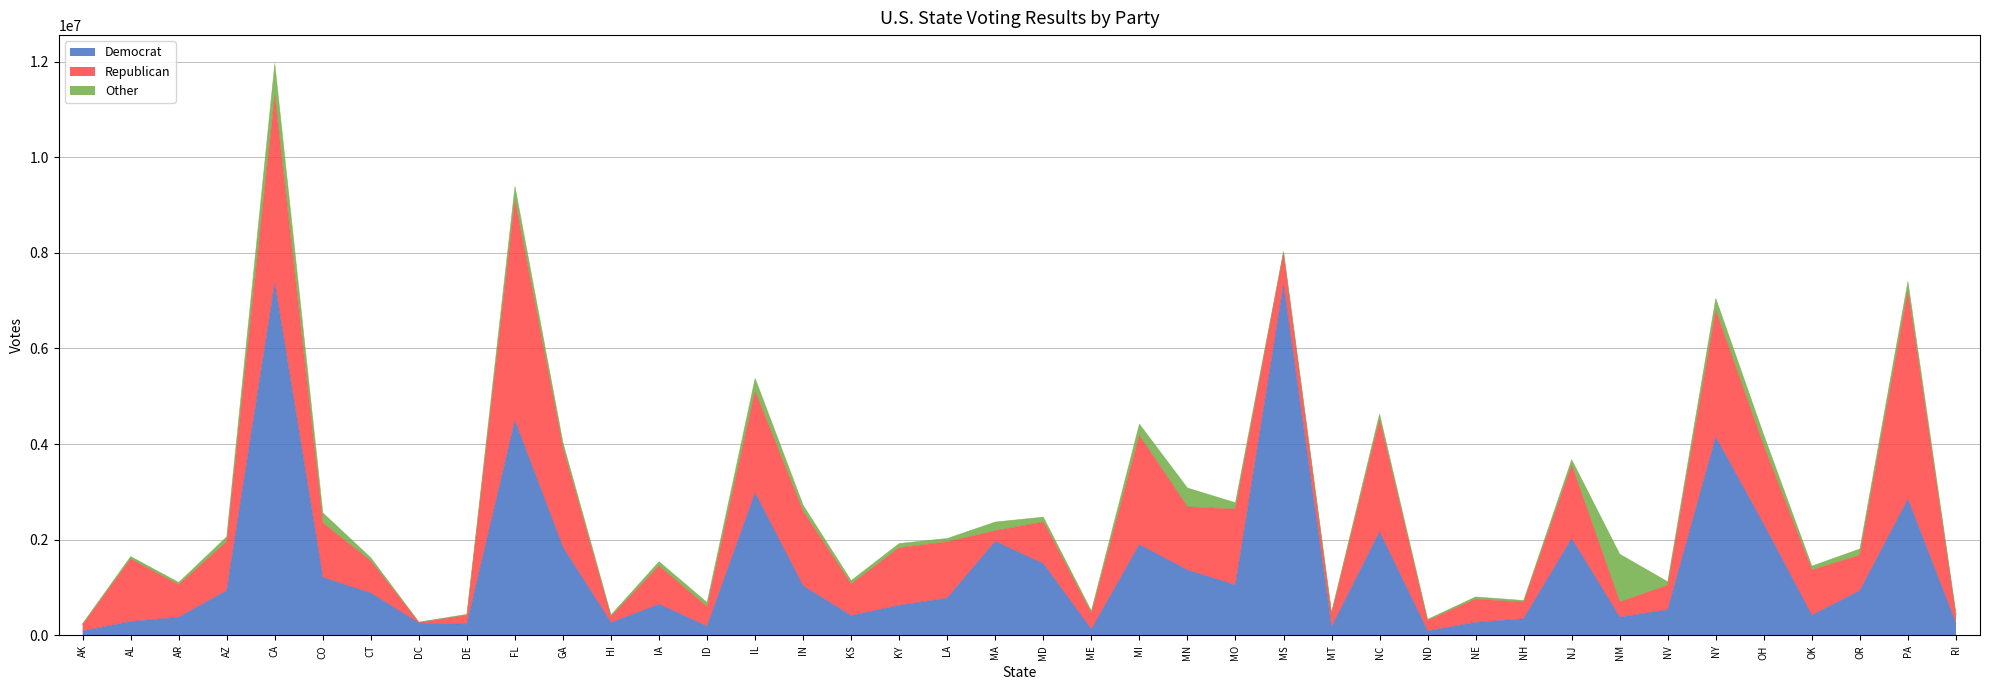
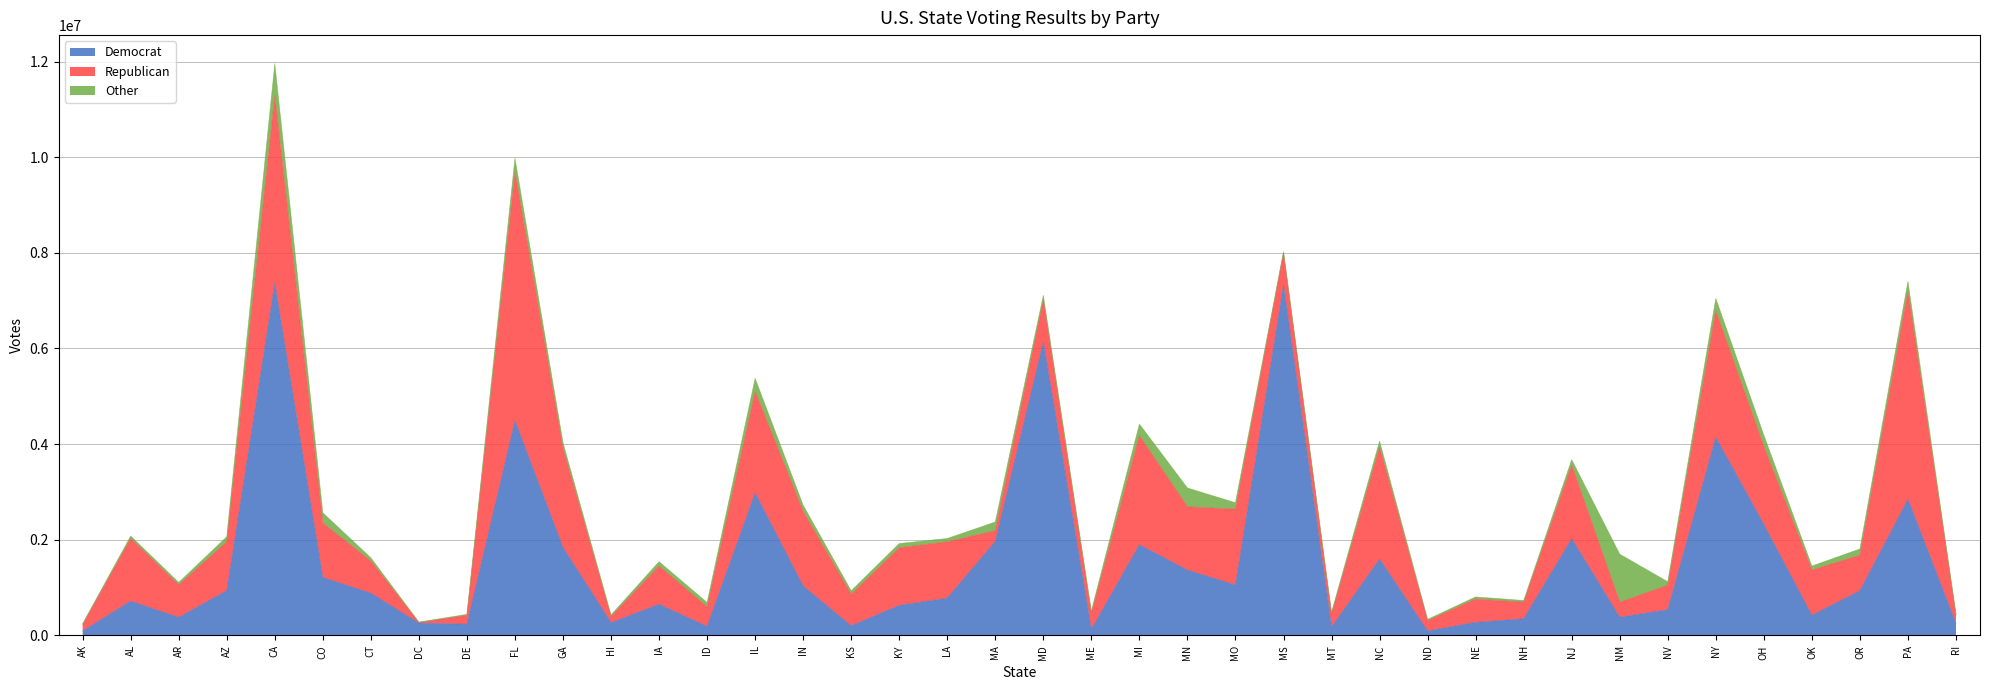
  {
    "Democrat": {
      "AK": 100000,
-     "AL": 300000,
+     "AL": 700000,
      "AR": 400000,
      "AZ": 900000,
      "CA": 7400000,
      "CO": 1200000,
      "CT": 900000,
      "DE": 200000,
      "FL": 4500000,
      "GA": 1800000,
      "HI": 300000,
      "IA": 700000,
      "ID": 200000,
      "IL": 3000000,
      "IN": 1000000,
-     "KS": 400000,
+     "KS": 200000,
      "KY": 600000,
      "LA": 800000,
      "MA": 2000000,
-     "MD": 1500000,
+     "MD": 6100000,
      "ME": 100000,
      "MI": 1900000,
      "MN": 1400000,
      "MO": 1100000,
      "MS": 7300000,
      "MT": 200000,
-     "NC": 2200000,
+     "NC": 1600000,
      "ND": 100000,
      "NE": 300000,
      "NH": 300000,
      "NJ": 2000000,
      "NM": 400000,
      "NV": 500000,
      "NY": 4100000,
      "OH": 2300000,
      "OK": 400000,
      "OR": 900000,
      "PA": 2800000,
      "RI": 200000
    },
    "Republican": {
      "AZ": 1000000,
      "CA": 3900000,
      "CO": 1100000,
      "CT": 700000,
-     "FL": 4600000,
+     "FL": 5200000,
      "GA": 2100000,
      "IA": 800000,
      "ID": 400000,
      "IL": 2100000,
      "IN": 1600000,
      "KS": 700000,
      "KY": 1200000,
      "LA": 1200000,
      "MA": 200000,
      "MD": 900000,
      "MI": 2300000,
      "MN": 1300000,
      "MO": 1600000,
      "NC": 2300000,
      "NJ": 1500000,
      "NM": 300000,
      "NV": 500000,
      "NY": 2600000,
      "OH": 1600000,
      "OK": 900000,
      "OR": 700000,
      "PA": 4300000
    },
    "Other": {
      "AZ": 100000,
      "CA": 700000,
      "CO": 200000,
      "CT": 100000,
      "FL": 300000,
      "GA": 100000,
      "IA": 100000,
      "ID": 100000,
      "IL": 300000,
      "IN": 100000,
      "KS": 100000,
      "KY": 100000,
      "LA": 100000,
      "MA": 200000,
      "MD": 100000,
      "MI": 200000,
      "MN": 400000,
      "MO": 100000,
      "NC": 100000,
      "NJ": 100000,
      "NM": 1000000,
      "NV": 100000,
      "NY": 300000,
      "OH": 200000,
      "OK": 100000,
      "OR": 100000,
      "PA": 200000
    }
  }
